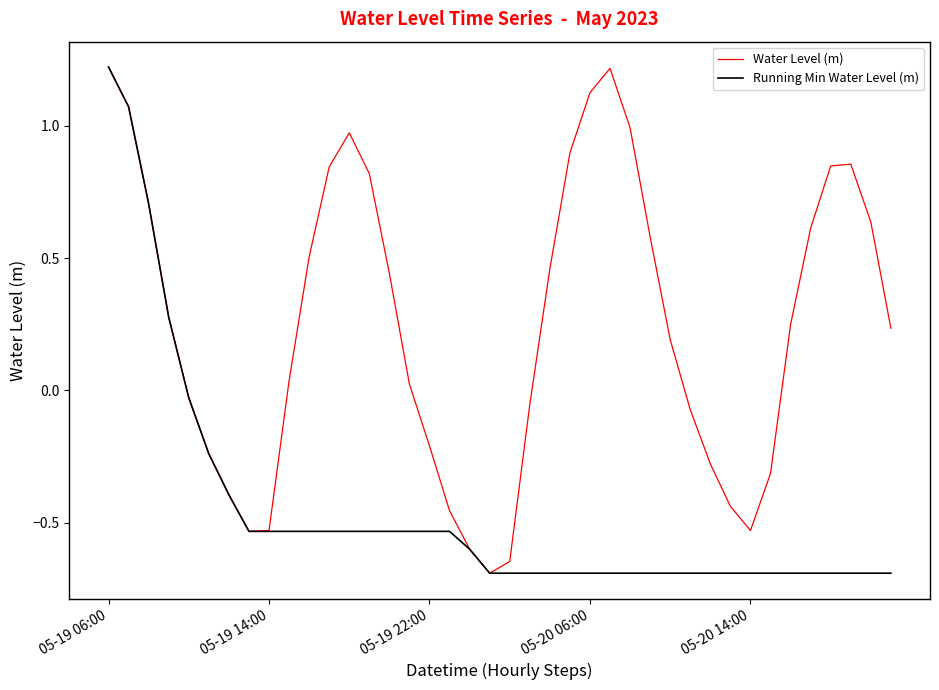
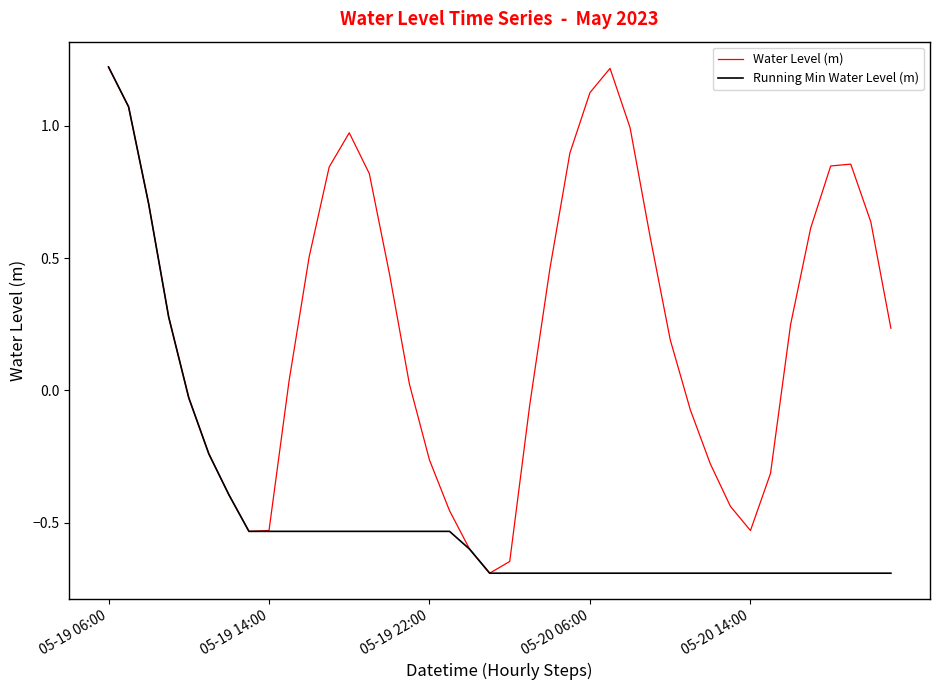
  {
    "Water Level (m)": {
-     "05-19 22:00": -0.21,
+     "05-19 22:00": -0.26,
      "05-20 06:00": 1.13,
      "05-20 14:00": -0.53
    },
    "Running Min Water Level (m)": {
      "05-19 22:00": -0.53,
      "05-20 06:00": -0.69,
      "05-20 14:00": -0.69
    }
  }
